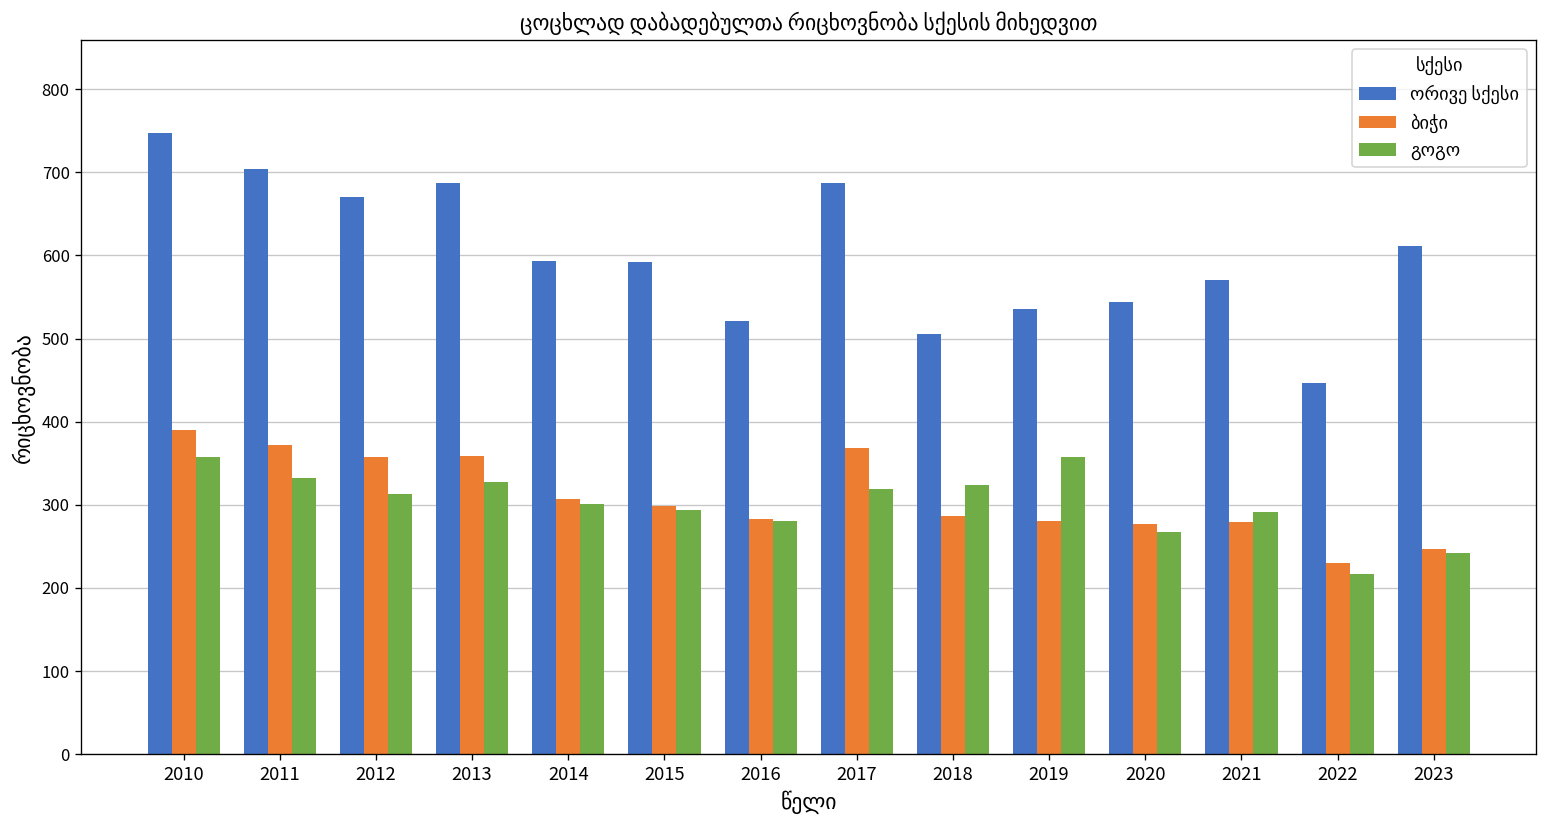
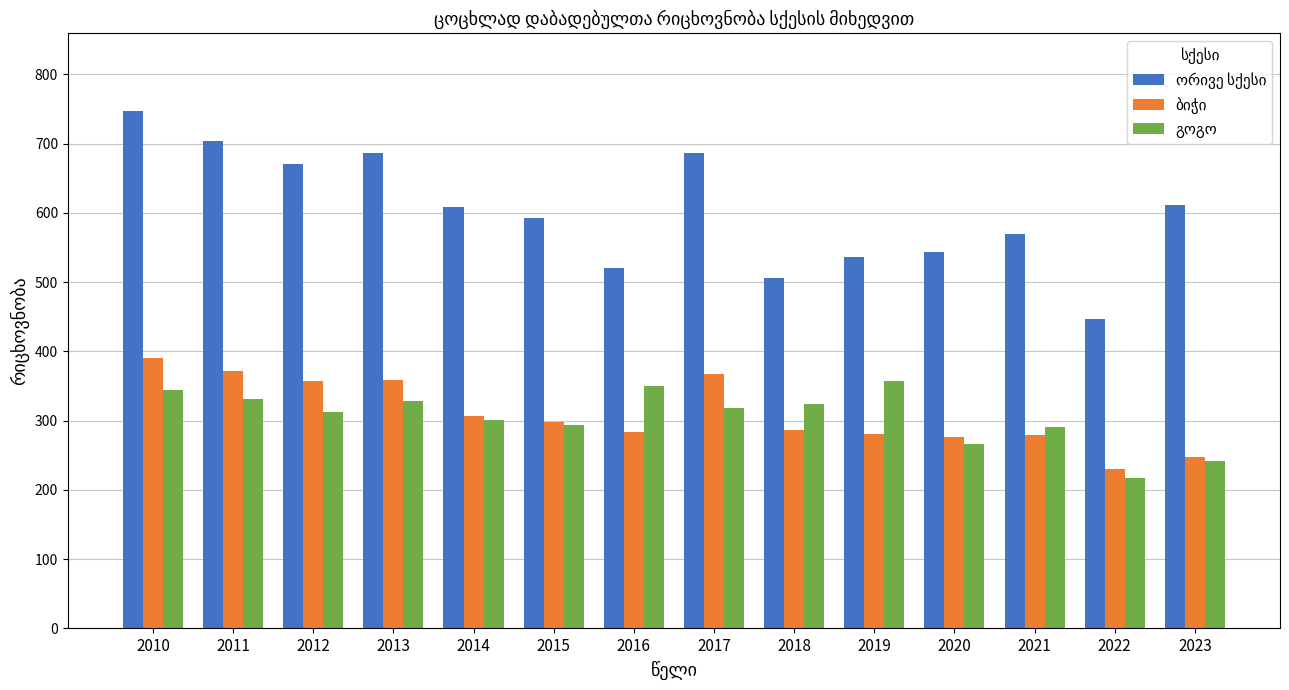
  {
    "ორივე სქესი": {
      "2010": 750,
      "2011": 700,
      "2012": 670,
      "2013": 690,
-     "2014": 590,
+     "2014": 610,
      "2015": 590,
      "2016": 520,
      "2017": 690,
      "2018": 510,
      "2019": 540,
      "2020": 540,
      "2021": 570,
      "2022": 450,
      "2023": 610
    },
    "ბიჭი": {
      "2010": 390,
      "2011": 370,
      "2012": 360,
      "2013": 360,
      "2014": 310,
      "2015": 300,
      "2016": 280,
      "2017": 370,
      "2018": 290,
      "2019": 280,
      "2020": 280,
      "2021": 280,
      "2022": 230,
      "2023": 250
    },
    "გოგო": {
-     "2010": 360,
+     "2010": 340,
      "2011": 330,
      "2012": 310,
      "2013": 330,
      "2014": 300,
      "2015": 290,
-     "2016": 280,
+     "2016": 350,
      "2017": 320,
      "2018": 320,
      "2019": 360,
      "2020": 270,
      "2021": 290,
      "2022": 220,
      "2023": 240
    }
  }
